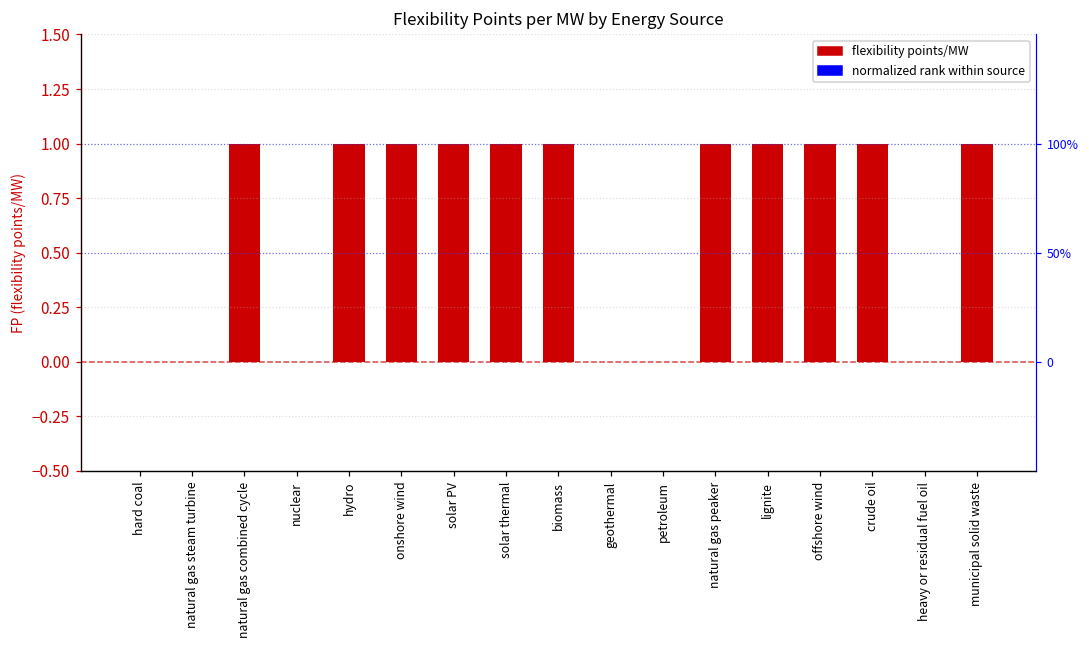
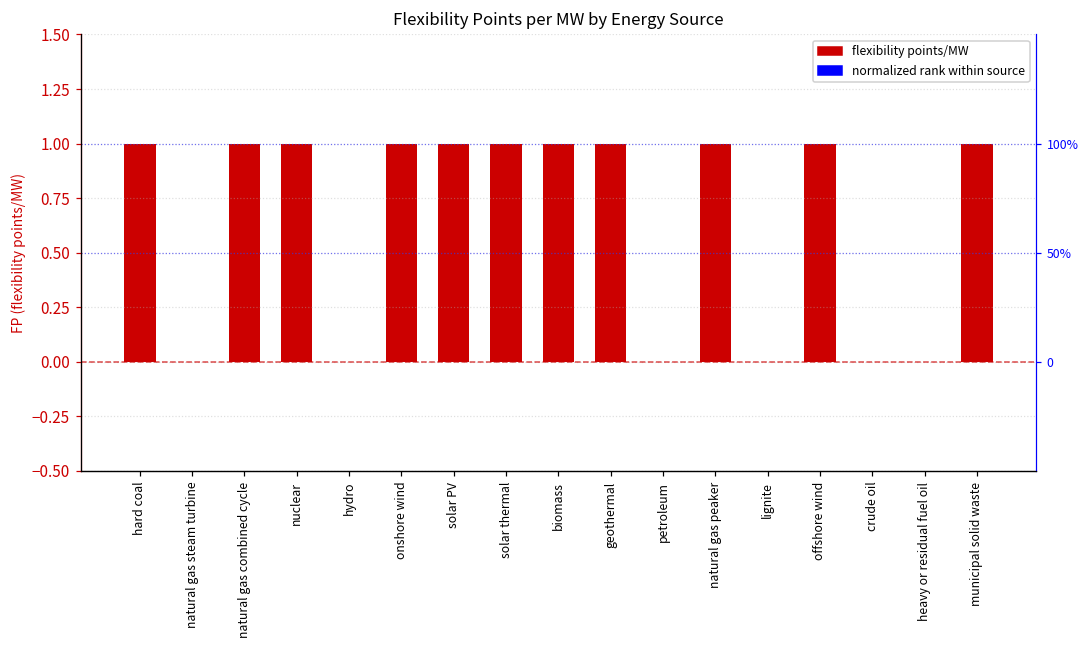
  {
-   "hard coal": 0,
+   "hard coal": 1,
    "natural gas steam turbine": 0,
    "natural gas combined cycle": 1,
-   "nuclear": 0,
-   "hydro": 1,
+   "nuclear": 1,
+   "hydro": 0,
    "onshore wind": 1,
    "solar PV": 1,
    "solar thermal": 1,
    "biomass": 1,
-   "geothermal": 0,
+   "geothermal": 1,
    "petroleum": 0,
    "natural gas peaker": 1,
-   "lignite": 1,
+   "lignite": 0,
    "offshore wind": 1,
-   "crude oil": 1,
+   "crude oil": 0,
    "heavy or residual fuel oil": 0,
    "municipal solid waste": 1
  }
